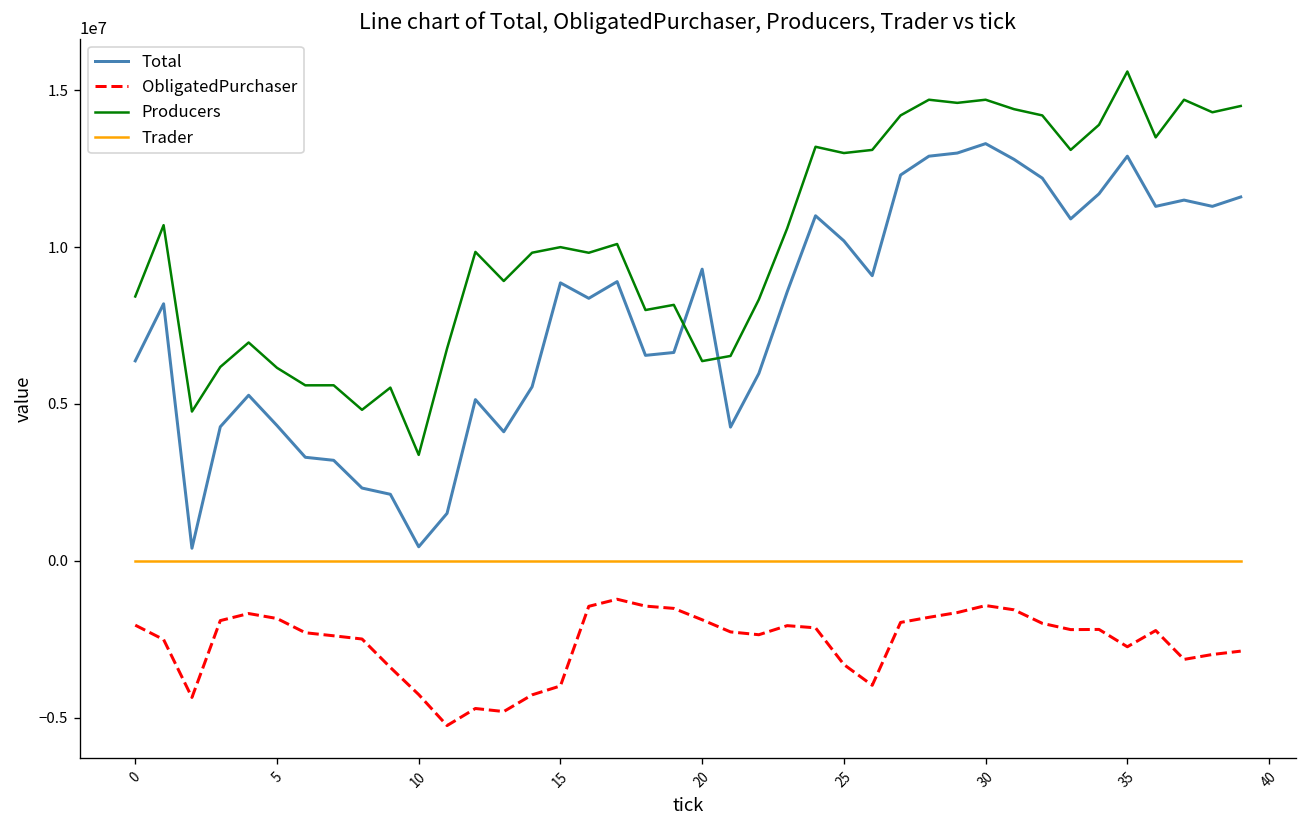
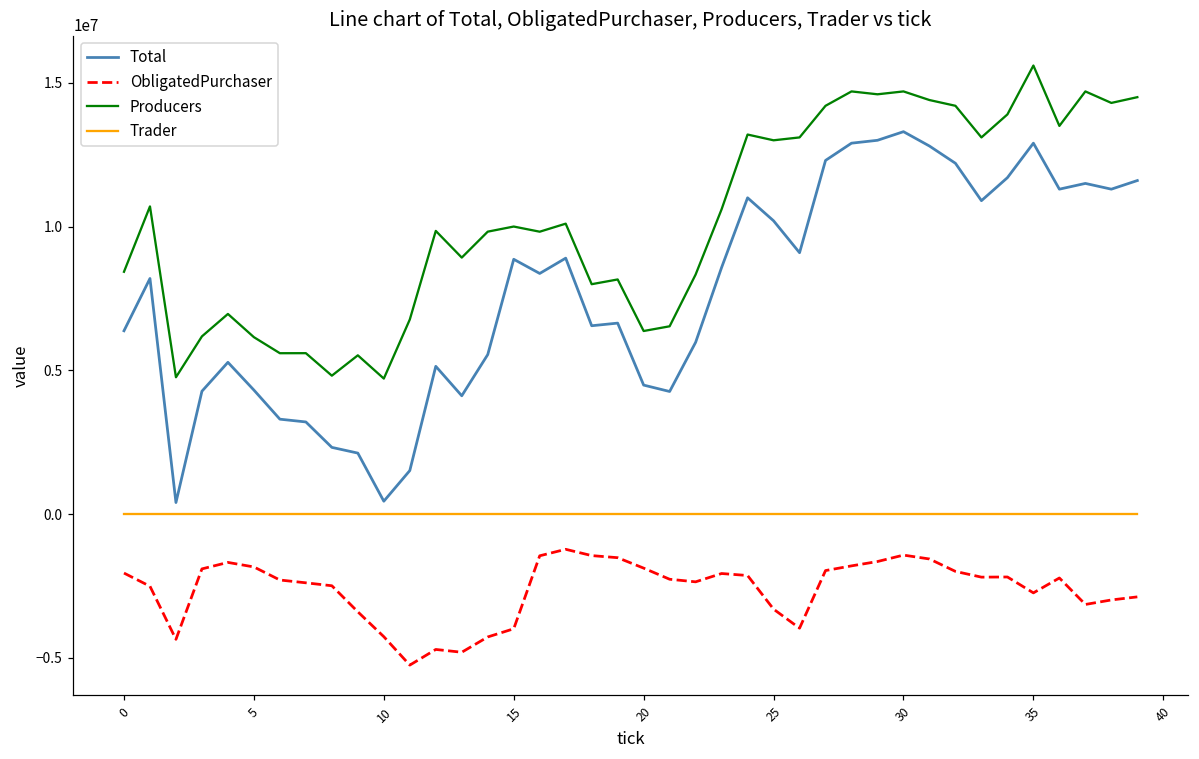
  {
    "Total": {
      "0": 6400000,
      "5": 4300000,
      "10": 400000,
      "15": 8900000,
-     "20": 9300000,
+     "20": 4500000,
      "25": 10200000,
      "30": 13300000,
      "35": 12900000
    },
    "ObligatedPurchaser": {
      "0": -2100000,
      "5": -1800000,
      "10": -4300000,
      "15": -4000000,
      "20": -1900000,
      "25": -3300000,
      "30": -1400000,
      "35": -2700000
    },
    "Producers": {
      "0": 8400000,
      "5": 6200000,
-     "10": 3400000,
+     "10": 4700000,
      "15": 10000000,
      "20": 6400000,
      "25": 13000000,
      "30": 14700000,
      "35": 15600000
    },
    "Trader": {
      "0": 0,
      "5": 0,
      "10": 0,
      "15": 0,
      "20": 0,
      "25": 0,
      "30": 0,
      "35": 0
    }
  }
